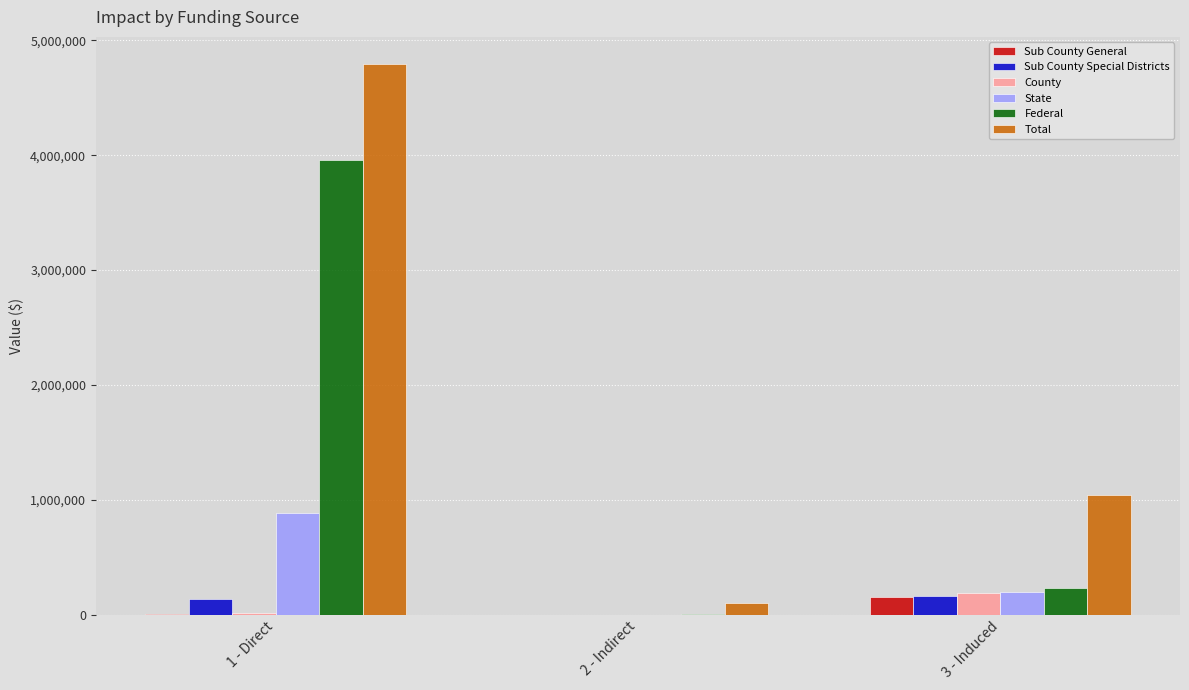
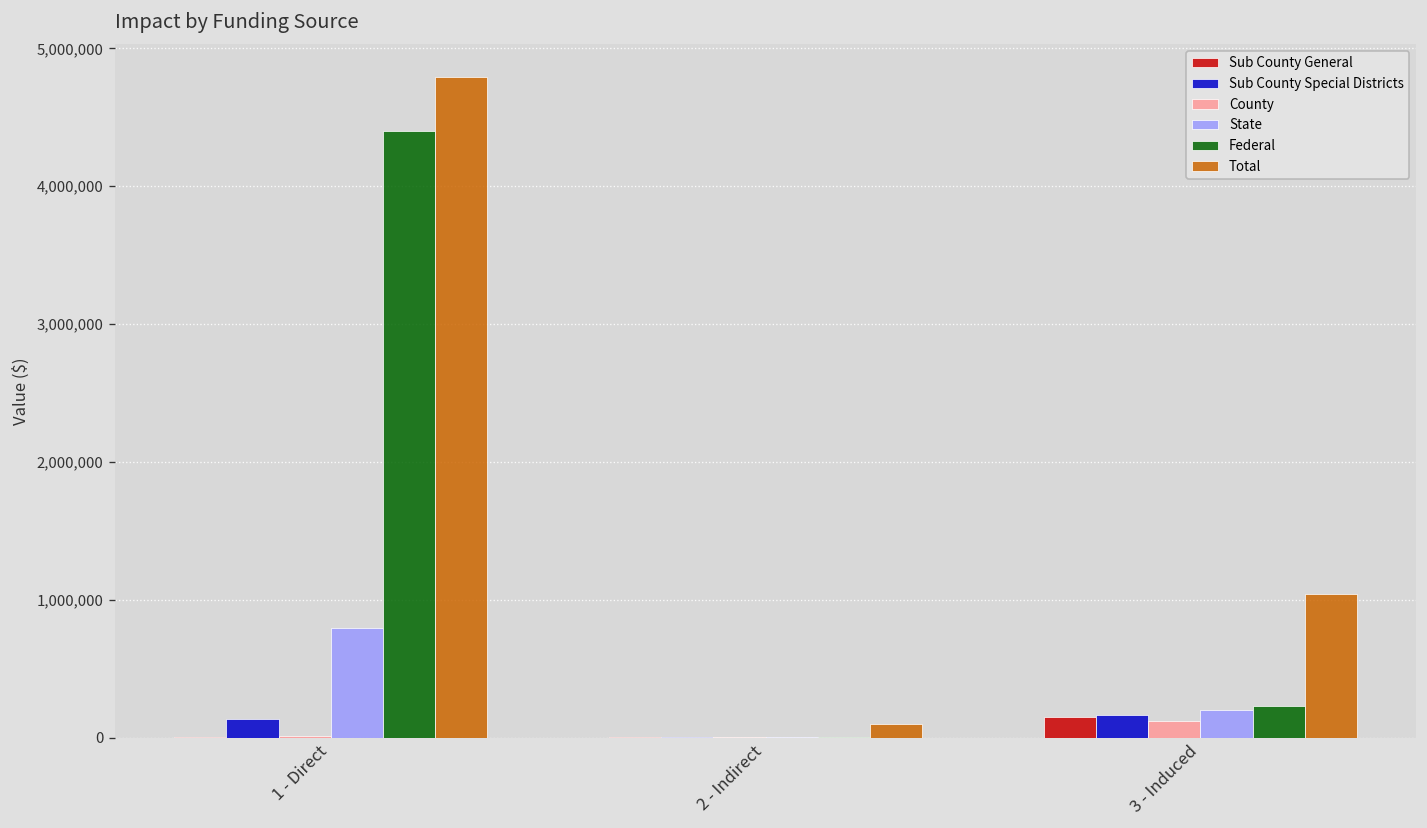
  {
    "Sub County General": {
      "3 - Induced": "150,000"
    },
    "Sub County Special Districts": {
      "1 - Direct": "130,000",
      "3 - Induced": "160,000"
    },
    "County": {
-     "3 - Induced": "190,000"
+     "3 - Induced": "120,000"
    },
    "State": {
-     "1 - Direct": "880,000",
+     "1 - Direct": "800,000",
      "3 - Induced": "200,000"
    },
    "Federal": {
-     "1 - Direct": "3,960,000",
+     "1 - Direct": "4,400,000",
      "3 - Induced": "230,000"
    },
    "Total": {
      "1 - Direct": "4,790,000",
      "2 - Indirect": "100,000",
      "3 - Induced": "1,040,000"
    }
  }
